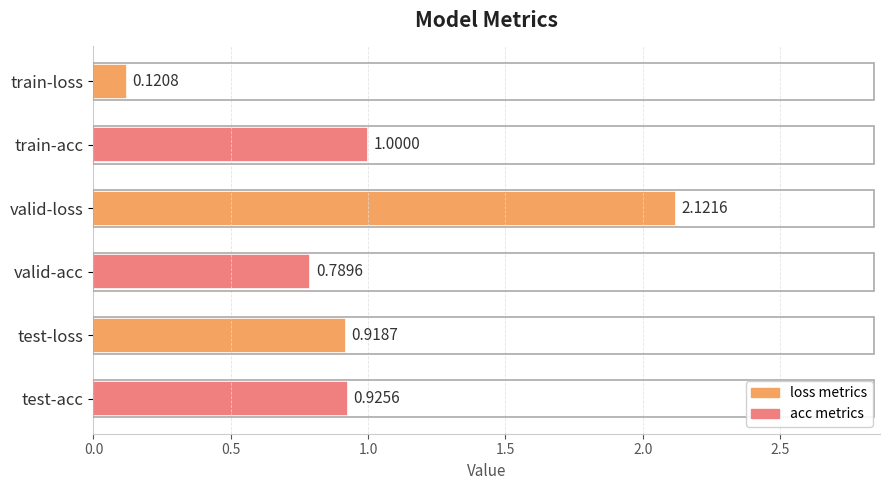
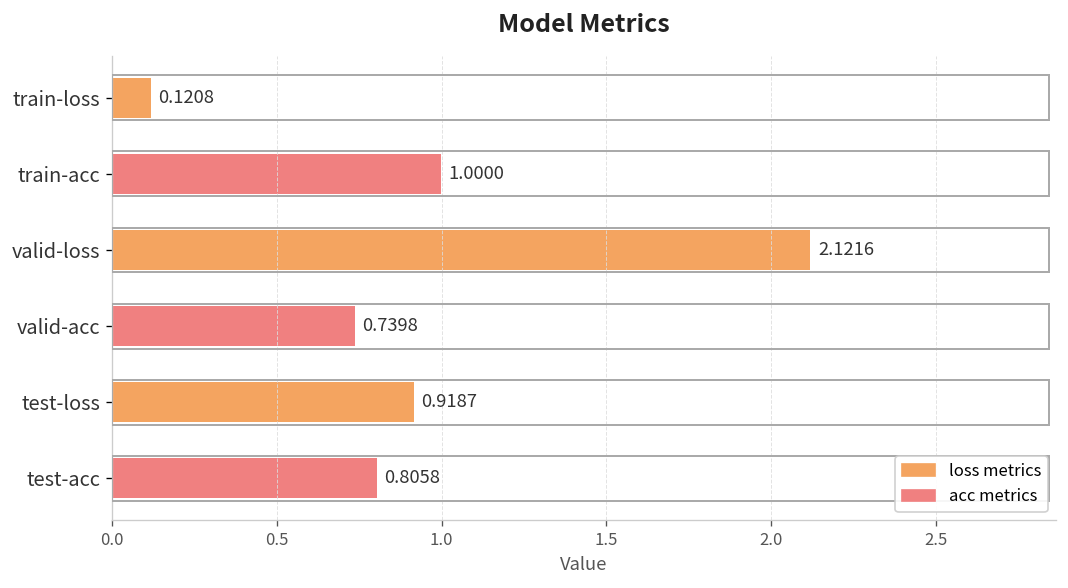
  {
    "train-loss": 0.1208,
    "train-acc": 1.0000,
    "valid-loss": 2.1216,
-   "valid-acc": 0.7896,
+   "valid-acc": 0.7398,
    "test-loss": 0.9187,
-   "test-acc": 0.9256
+   "test-acc": 0.8058
  }
